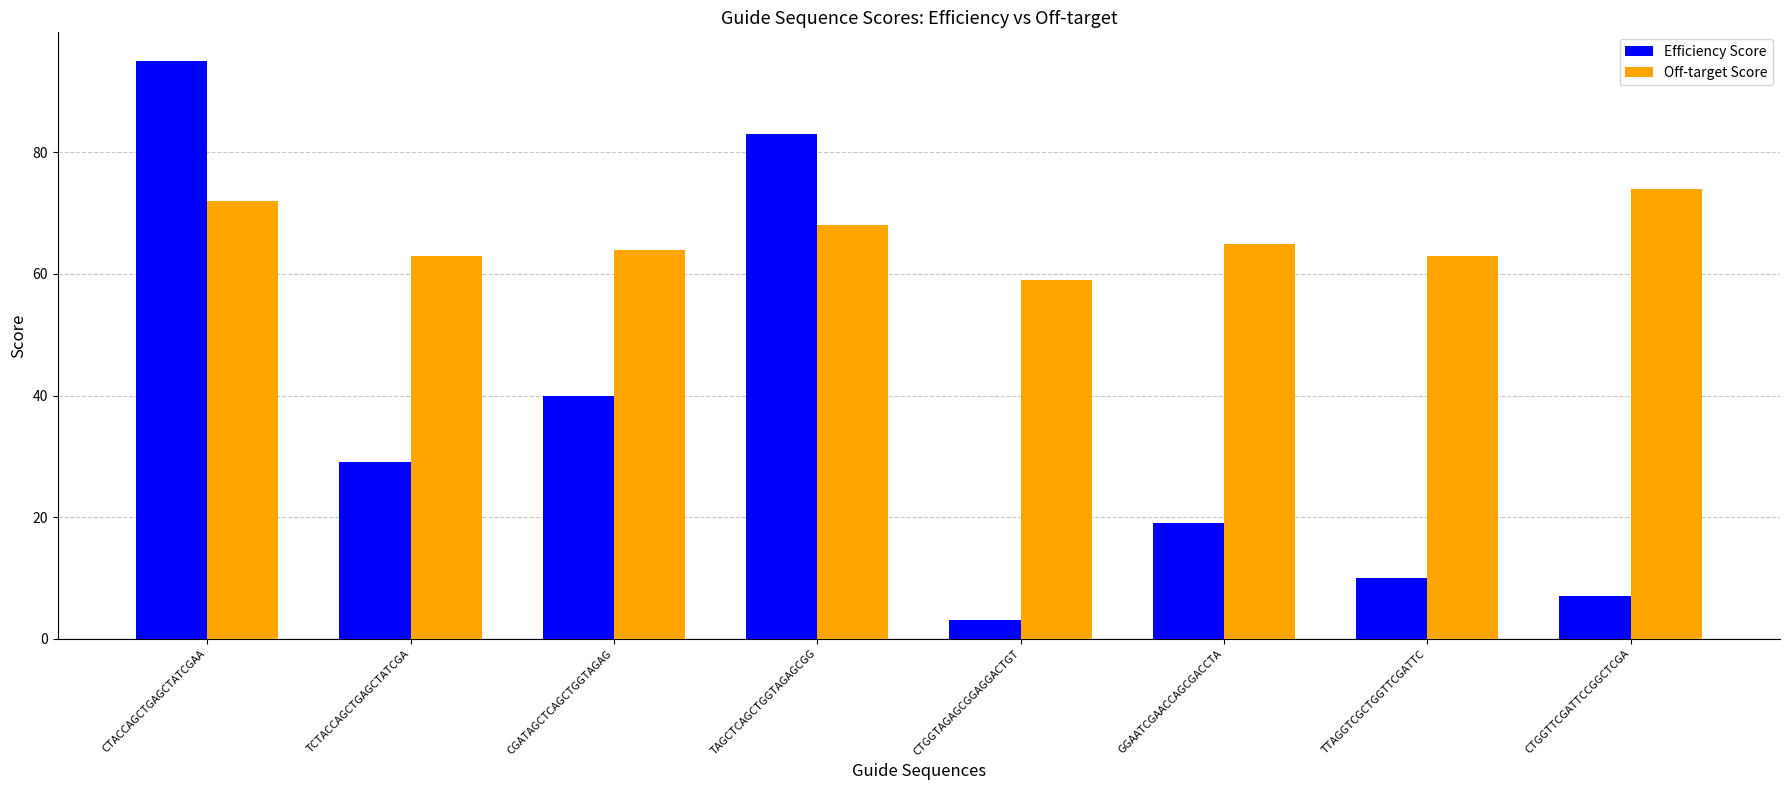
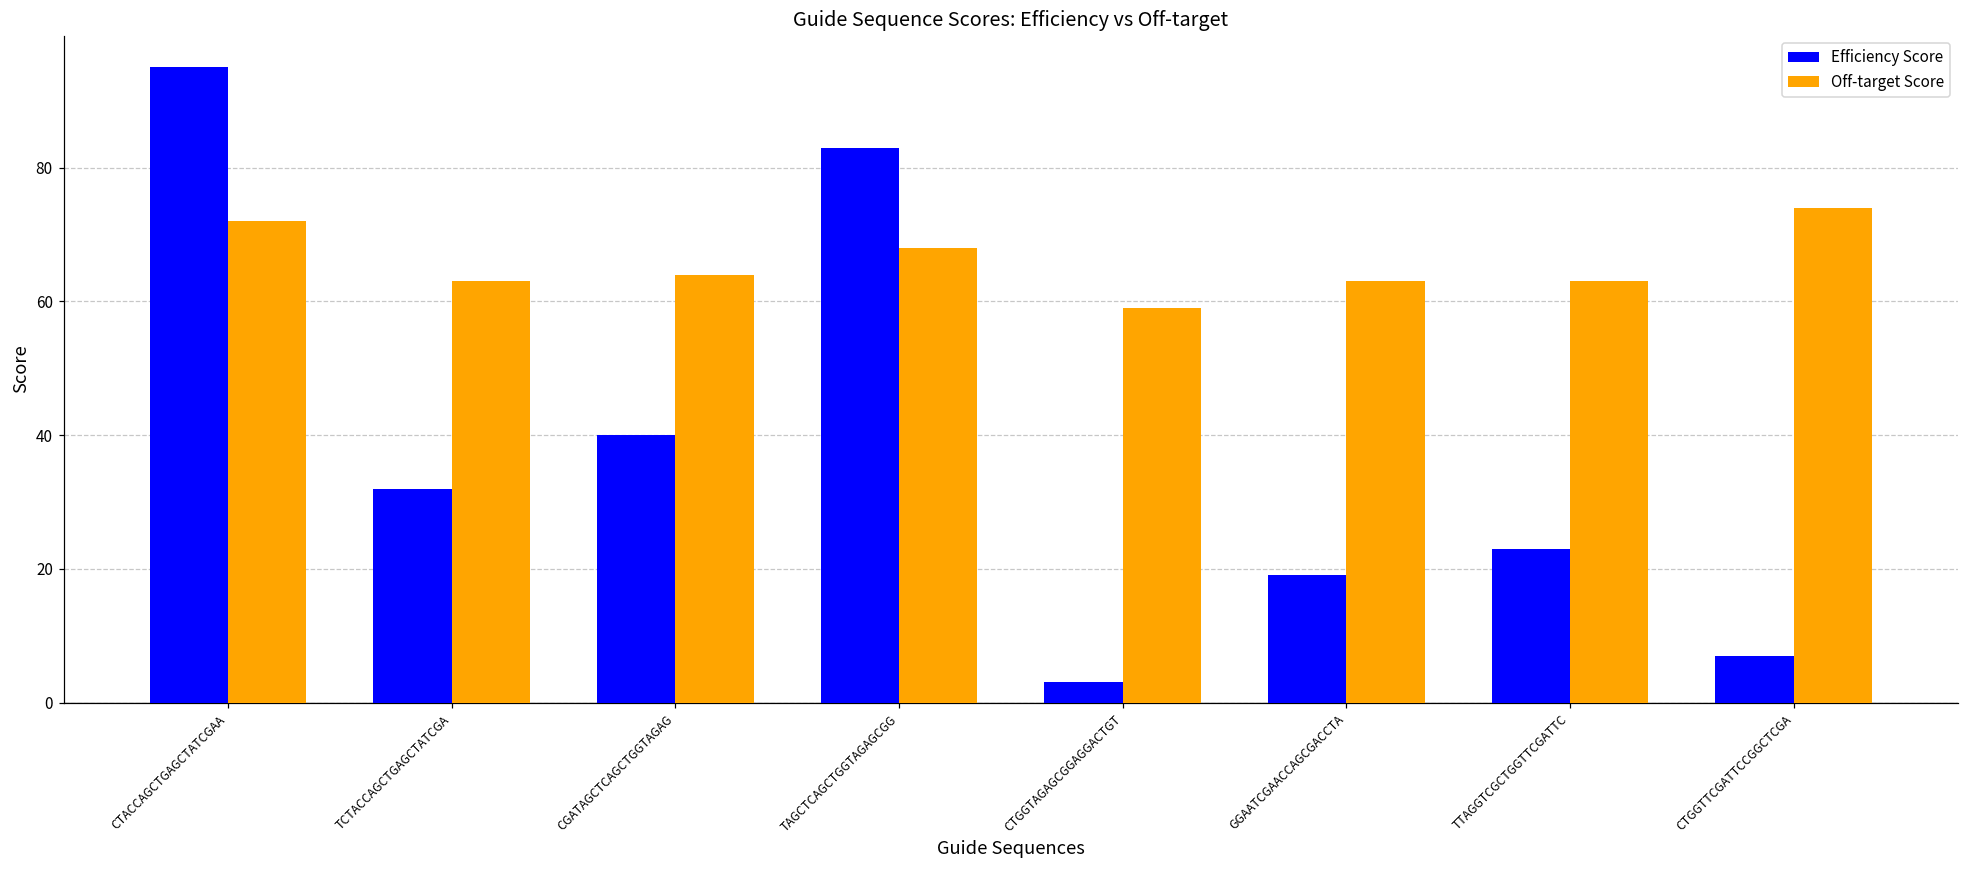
  {
    "Efficiency Score": {
      "CTACCAGCTGAGCTATCGAA": 95,
-     "TCTACCAGCTGAGCTATCGA": 29,
+     "TCTACCAGCTGAGCTATCGA": 32,
      "CGATAGCTCAGCTGGTAGAG": 40,
      "TAGCTCAGCTGGTAGAGCGG": 83,
      "CTGGTAGAGCGGAGGACTGT": 3,
      "GGAATCGAACCAGCGACCTA": 19,
-     "TTAGGTCGCTGGTTCGATTC": 10,
+     "TTAGGTCGCTGGTTCGATTC": 23,
      "CTGGTTCGATTCCGGCTCGA": 7
    },
    "Off-target Score": {
      "CTACCAGCTGAGCTATCGAA": 72,
      "TCTACCAGCTGAGCTATCGA": 63,
      "CGATAGCTCAGCTGGTAGAG": 64,
      "TAGCTCAGCTGGTAGAGCGG": 68,
      "CTGGTAGAGCGGAGGACTGT": 59,
-     "GGAATCGAACCAGCGACCTA": 65,
+     "GGAATCGAACCAGCGACCTA": 63,
      "TTAGGTCGCTGGTTCGATTC": 63,
      "CTGGTTCGATTCCGGCTCGA": 74
    }
  }
